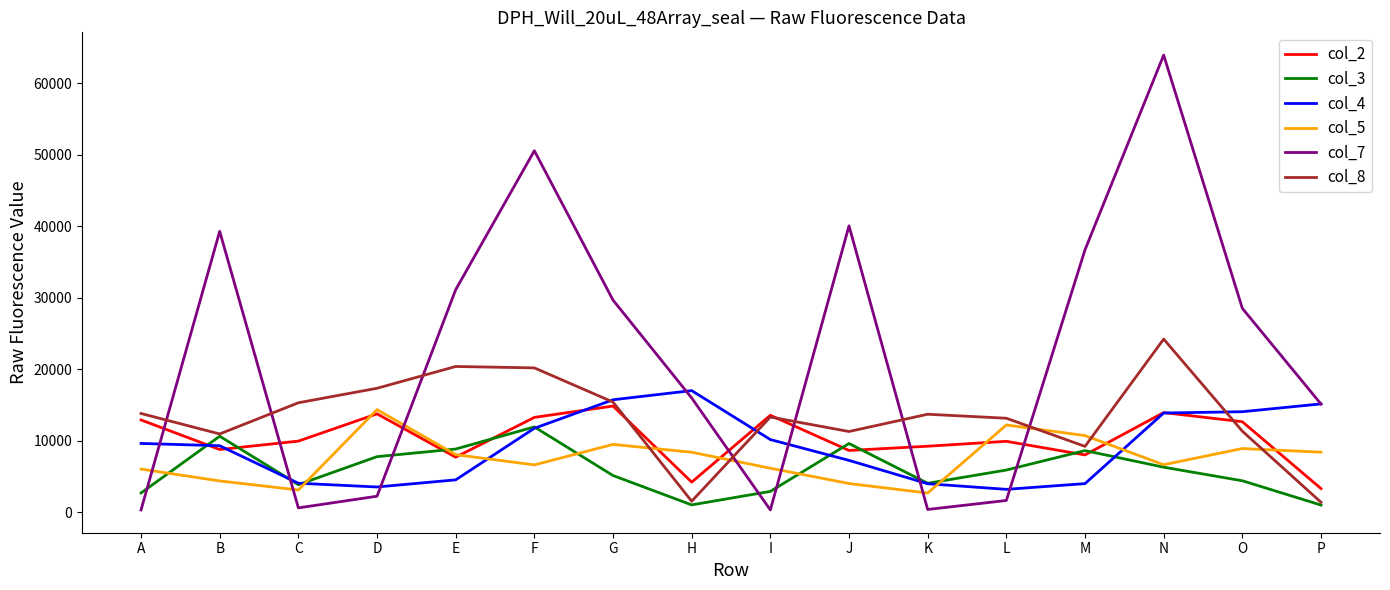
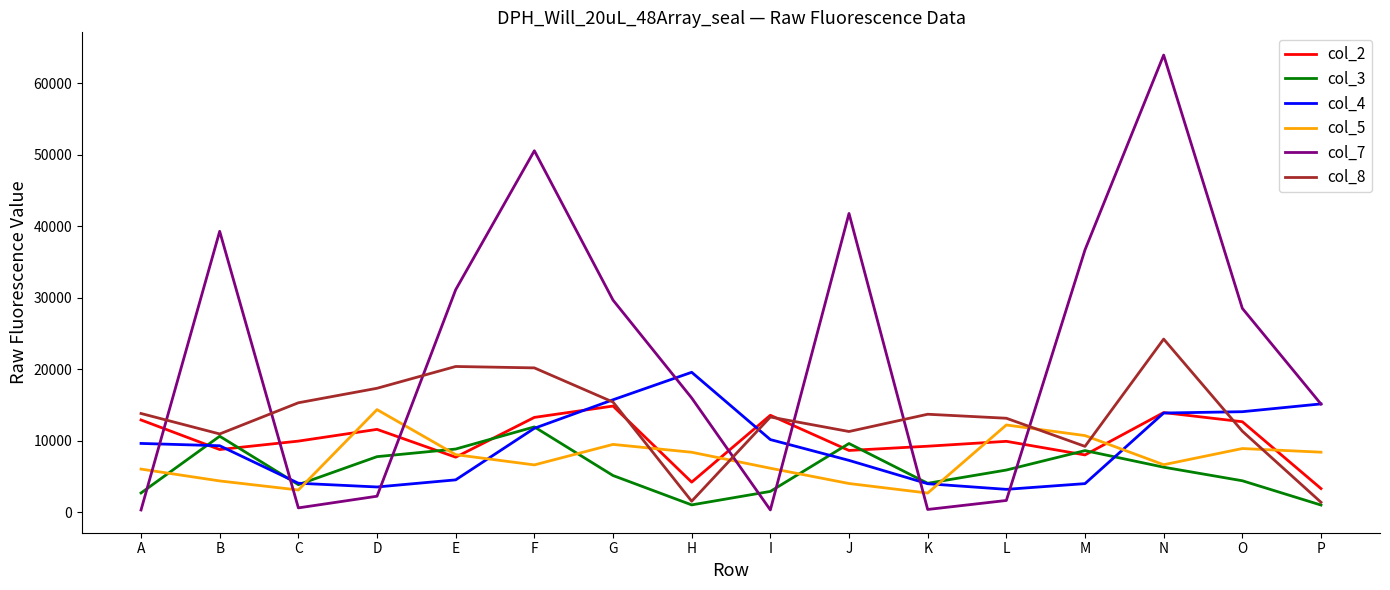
  {
    "col_2": {
      "A": 13000,
      "B": 9000,
      "C": 10000,
-     "D": 14000,
+     "D": 12000,
      "F": 13000,
      "G": 15000,
      "H": 4000,
      "J": 9000,
      "K": 9000,
      "L": 10000,
      "M": 8000,
      "O": 13000,
      "P": 3000
    },
    "col_3": {
      "A": 3000,
      "D": 8000,
      "E": 9000,
      "G": 5000,
      "H": 1000,
      "I": 3000,
      "J": 10000,
      "L": 6000,
      "M": 9000,
      "O": 4000,
      "P": 1000
    },
    "col_4": {
      "A": 10000,
      "B": 9000,
      "D": 4000,
      "E": 5000,
-     "H": 17000,
+     "H": 20000,
      "I": 10000,
      "J": 7000,
      "L": 3000,
      "M": 4000,
      "O": 14000
    },
    "col_5": {
      "A": 6000,
      "B": 4000,
      "C": 3000,
      "D": 14000,
      "F": 7000,
      "G": 9000,
      "H": 8000,
      "I": 6000,
      "J": 4000,
      "K": 3000,
      "L": 12000,
      "M": 11000,
      "O": 9000,
      "P": 8000
    },
    "col_7": {
      "A": 0,
      "B": 39000,
      "C": 1000,
      "D": 2000,
      "E": 31000,
      "F": 51000,
      "G": 30000,
      "H": 16000,
      "I": 0,
-     "J": 40000,
+     "J": 42000,
      "K": 0,
      "L": 2000,
      "M": 37000,
      "N": 64000,
      "O": 28000
    },
    "col_8": {
      "A": 14000,
      "C": 15000,
      "D": 17000,
      "E": 20000,
      "F": 20000,
      "H": 2000,
      "J": 11000,
      "K": 14000,
      "L": 13000,
      "M": 9000,
      "N": 24000,
      "O": 11000,
      "P": 1000
    }
  }
